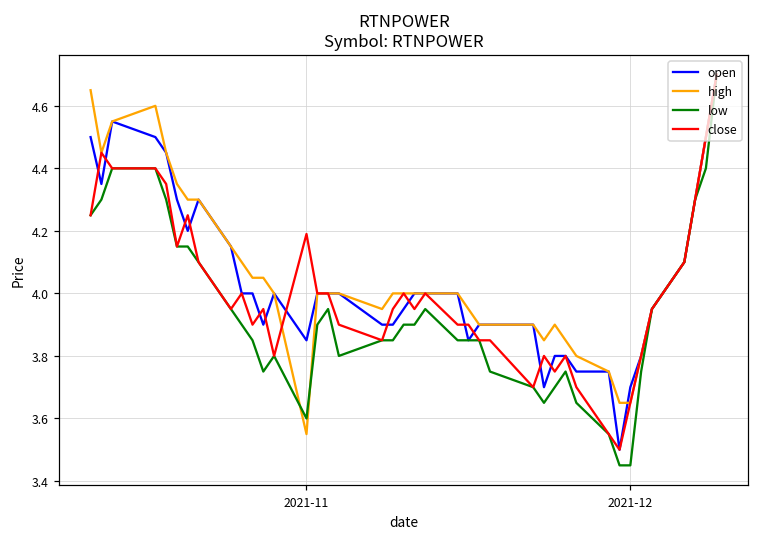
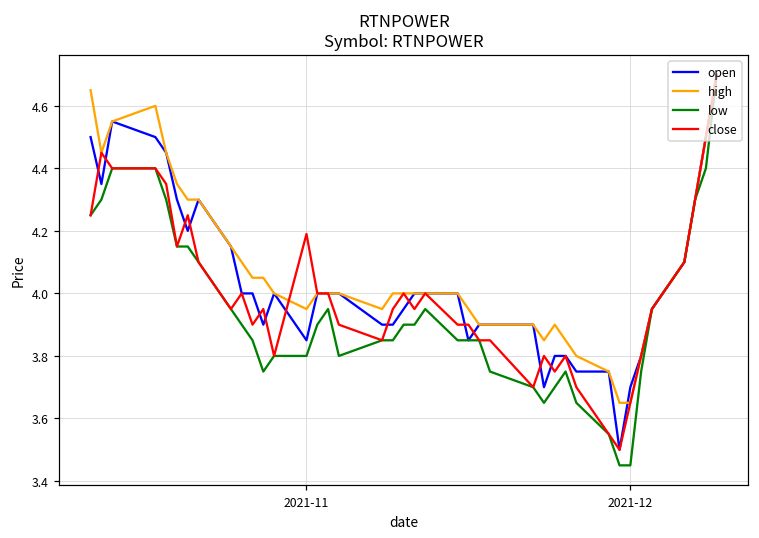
  {
    "open": {
      "2021-11": 3.85,
      "2021-12": 3.70
    },
    "high": {
-     "2021-11": 3.55
+     "2021-11": 3.95
    },
    "low": {
-     "2021-11": 3.6,
+     "2021-11": 3.8,
      "2021-12": 3.45
    },
    "close": {
      "2021-11": 4.19
    }
  }
